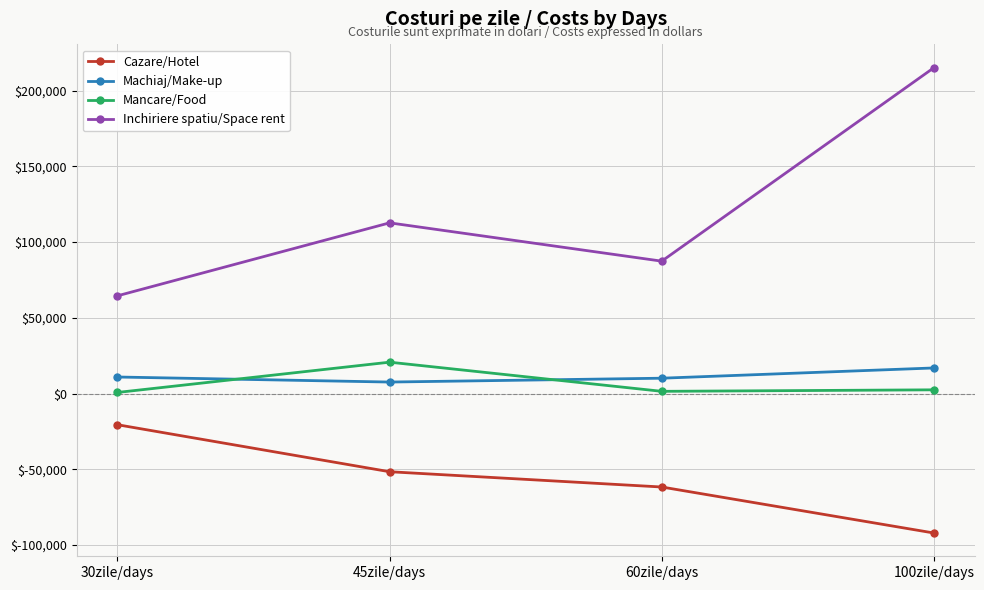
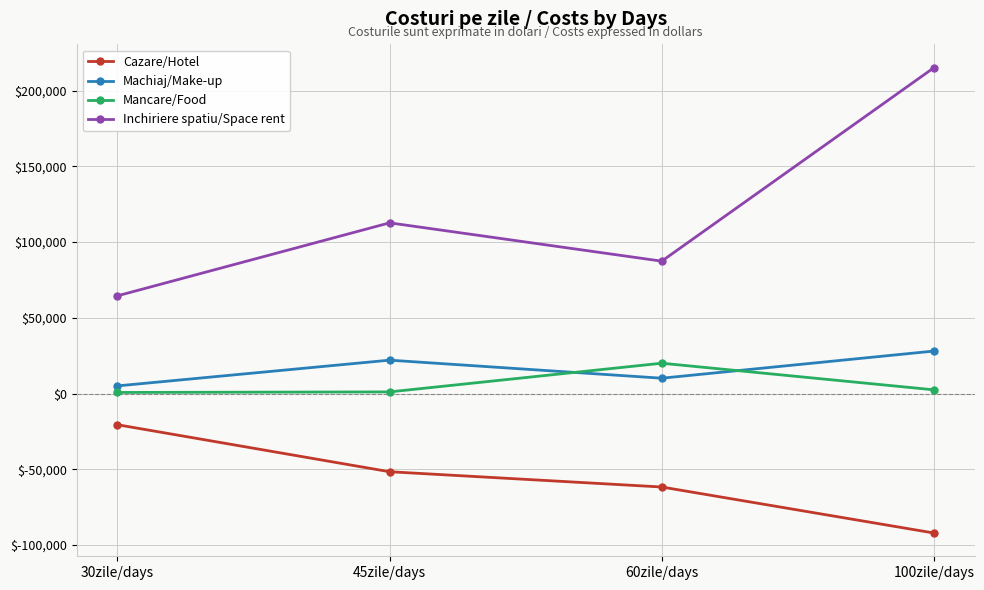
  {
    "Cazare/Hotel": {
      "30zile/days": "$-21,000",
      "45zile/days": "$-52,000",
      "60zile/days": "$-62,000",
      "100zile/days": "$-92,000"
    },
    "Machiaj/Make-up": {
-     "30zile/days": "$11,000",
-     "45zile/days": "$8,000",
+     "30zile/days": "$5,000",
+     "45zile/days": "$22,000",
      "60zile/days": "$10,000",
-     "100zile/days": "$17,000"
+     "100zile/days": "$28,000"
    },
    "Mancare/Food": {
      "30zile/days": "$1,000",
-     "45zile/days": "$21,000",
-     "60zile/days": "$1,000",
+     "45zile/days": "$1,000",
+     "60zile/days": "$20,000",
      "100zile/days": "$2,000"
    },
    "Inchiriere spatiu/Space rent": {
      "30zile/days": "$65,000",
      "45zile/days": "$113,000",
      "60zile/days": "$87,000",
      "100zile/days": "$215,000"
    }
  }
